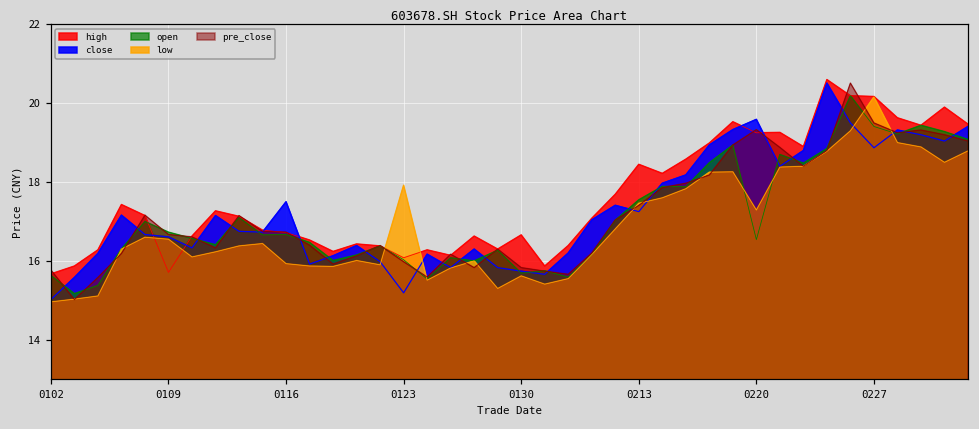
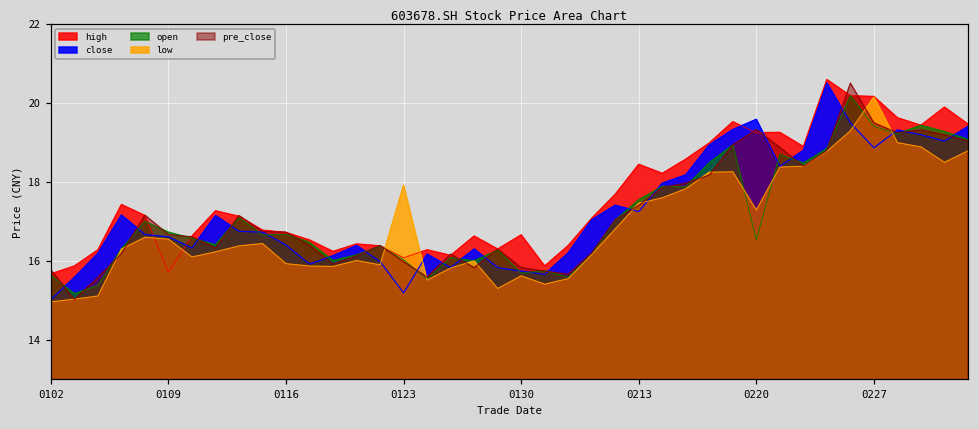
  {
    "high": {
      "0109": 15.7,
      "0130": 16.7,
      "0213": 18.5,
      "0220": 19.3
    },
    "close": {
-     "0116": 17.5,
+     "0116": 16.4,
      "0123": 15.2,
      "0213": 17.3,
      "0220": 19.6,
      "0227": 18.9
    },
    "open": {
      "0213": 17.6,
      "0220": 16.5,
      "0227": 19.4
    },
    "low": {
      "0116": 15.9,
      "0123": 17.9,
      "0220": 17.3
    },
    "pre_close": {
      "0102": 15.8,
      "0130": 15.8,
      "0220": 19.3,
      "0227": 19.5
    }
  }
